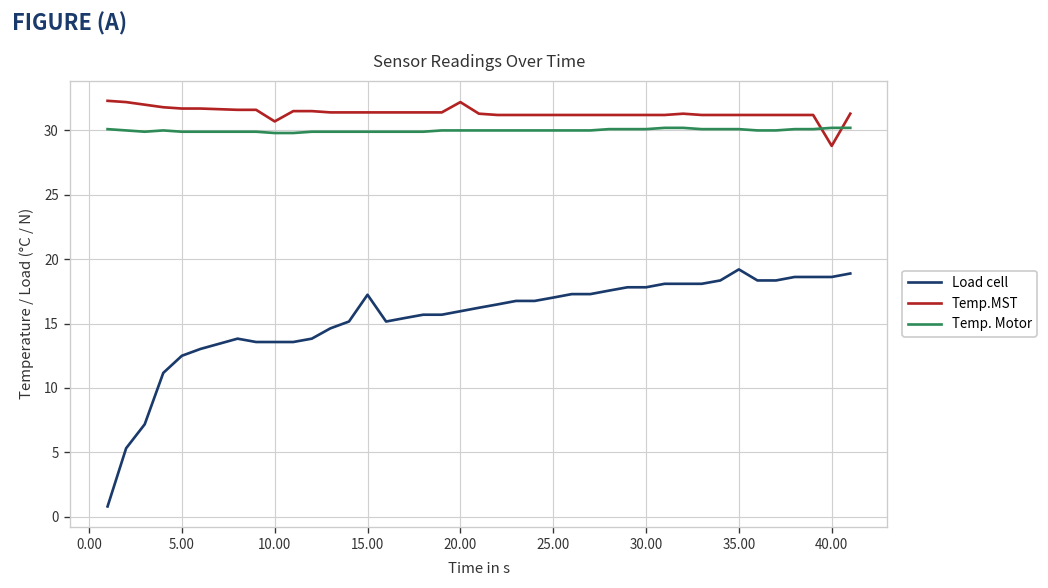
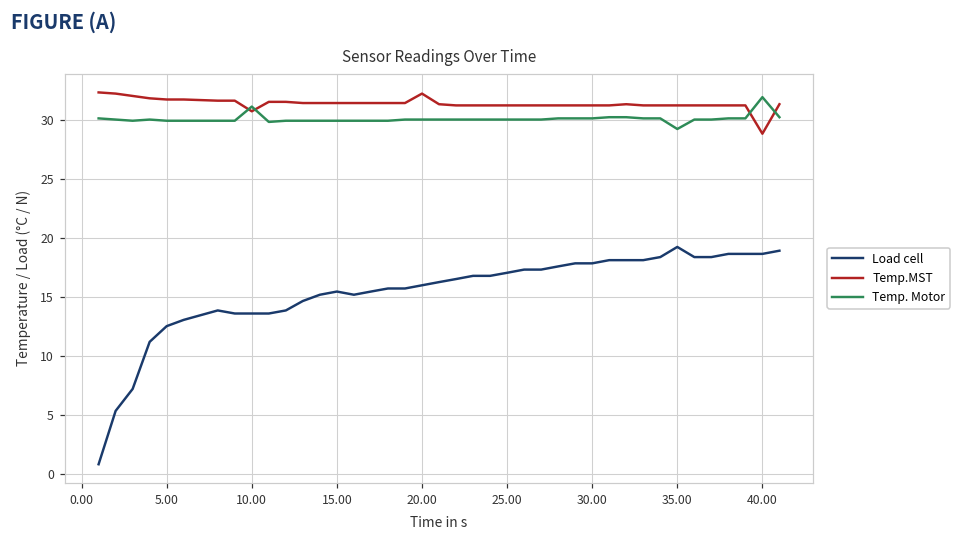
  {
    "Load cell": {
      "5.00": 12.5,
      "10.00": 13.6,
-     "15.00": 17.2,
+     "15.00": 15.4,
      "20.00": 16.0,
      "25.00": 17.0,
      "30.00": 17.8,
      "35.00": 19.2,
      "40.00": 18.6
    },
    "Temp.MST": {
      "5.00": 31.7,
      "10.00": 30.7,
      "15.00": 31.4,
      "20.00": 32.2,
      "25.00": 31.2,
      "30.00": 31.2,
      "35.00": 31.2,
      "40.00": 28.8
    },
    "Temp. Motor": {
      "5.00": 29.9,
-     "10.00": 29.8,
+     "10.00": 31.1,
      "15.00": 29.9,
      "20.00": 30.0,
      "25.00": 30.0,
      "30.00": 30.1,
-     "35.00": 30.1,
-     "40.00": 30.2
+     "35.00": 29.2,
+     "40.00": 31.9
    }
  }
